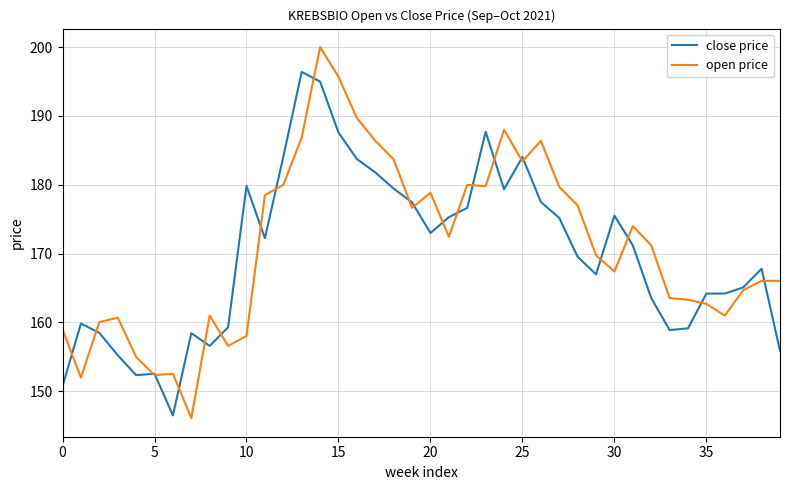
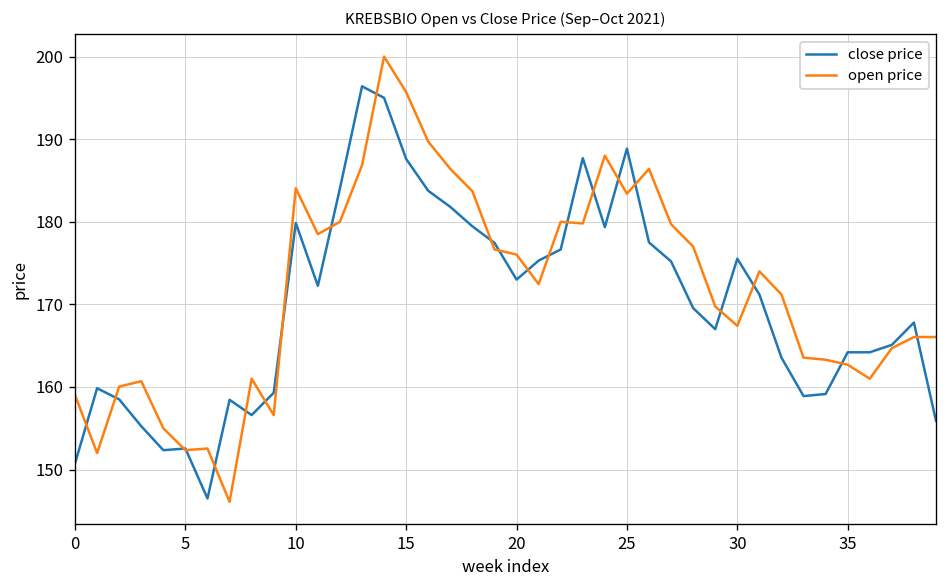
  {
    "close price": {
      "0": 151,
      "10": 180,
      "15": 188,
      "20": 173,
-     "25": 184,
+     "25": 189,
      "30": 176,
      "35": 164
    },
    "open price": {
      "0": 159,
-     "10": 158,
+     "10": 184,
      "15": 196,
-     "20": 179,
+     "20": 176,
      "25": 183,
      "30": 167,
      "35": 163
    }
  }
